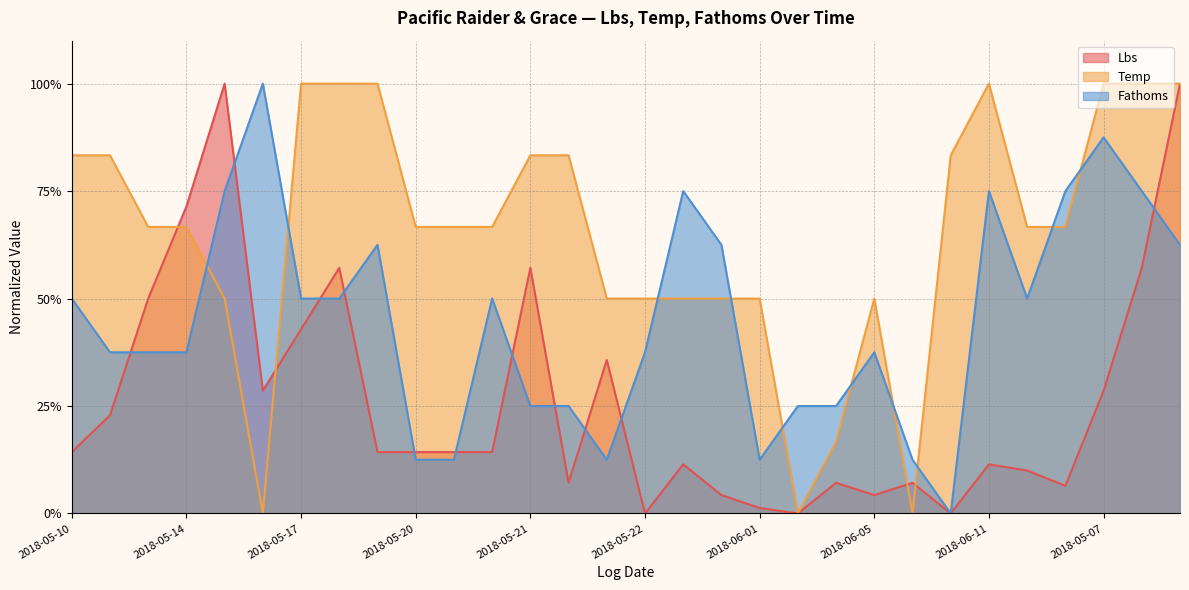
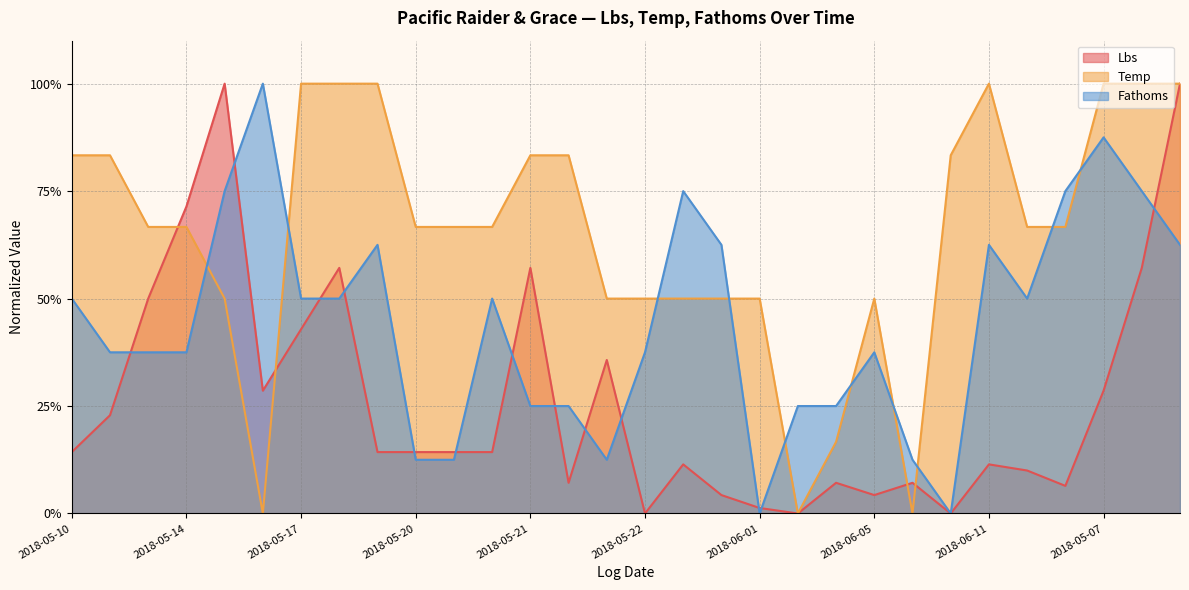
  {
    "Lbs": {
      "2018-06-01": "1%",
      "2018-06-11": "11%"
    },
    "Temp": {
      "2018-06-01": "50%",
      "2018-06-11": "100%"
    },
    "Fathoms": {
-     "2018-06-01": "12%",
-     "2018-06-11": "75%"
+     "2018-06-01": "0%",
+     "2018-06-11": "62%"
    }
  }
